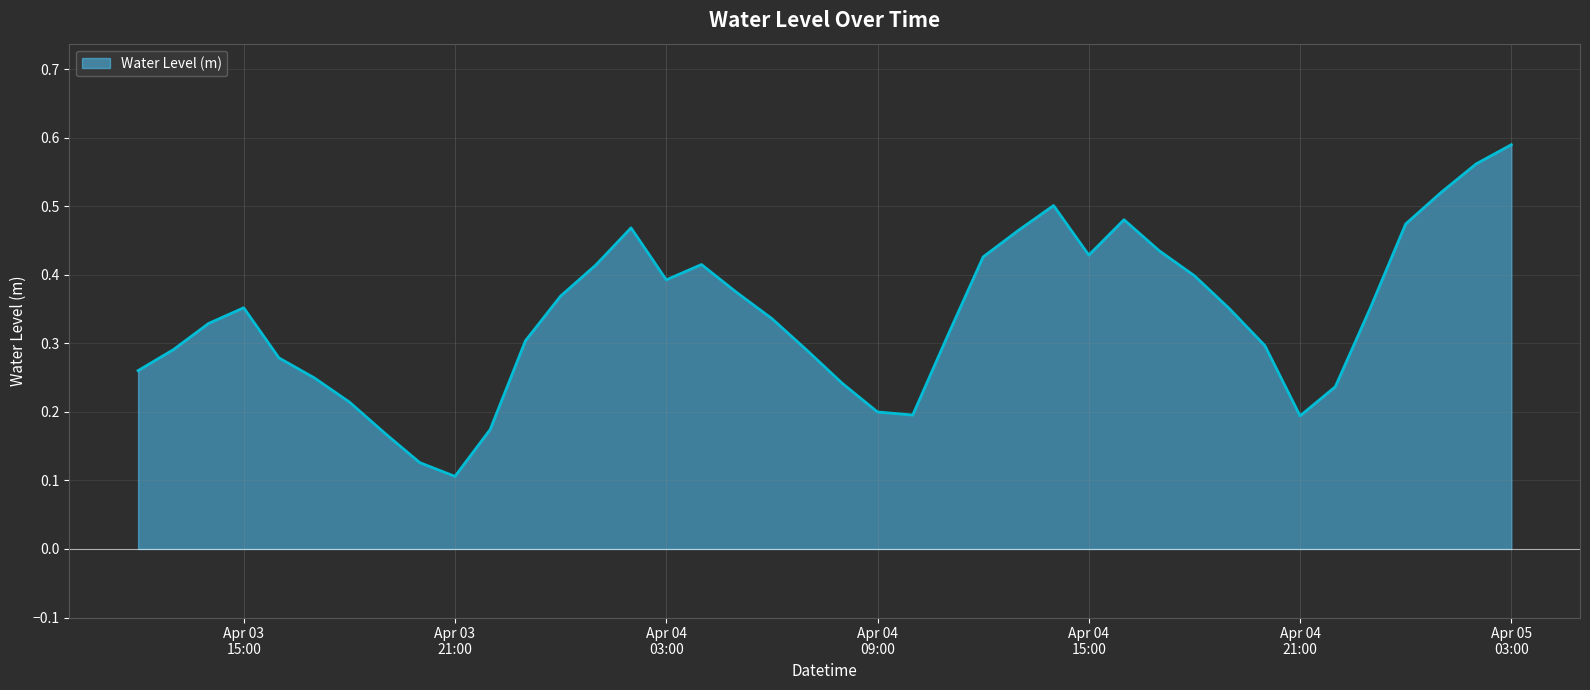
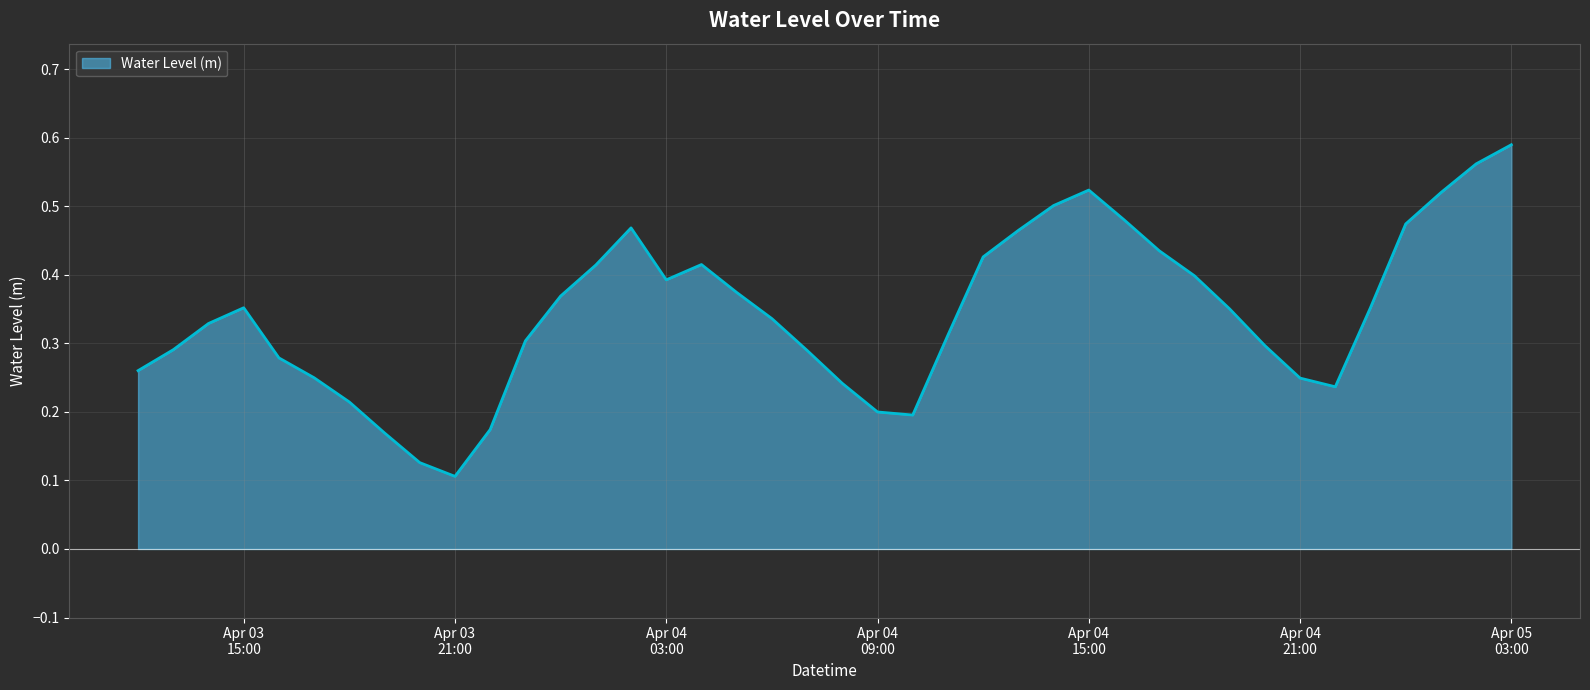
  {
    "Apr 03 15:00": 0.35,
    "Apr 03 21:00": 0.11,
    "Apr 04 03:00": 0.39,
    "Apr 04 09:00": 0.20,
-   "Apr 04 15:00": 0.43,
-   "Apr 04 21:00": 0.19,
+   "Apr 04 15:00": 0.52,
+   "Apr 04 21:00": 0.25,
    "Apr 05 03:00": 0.59
  }
